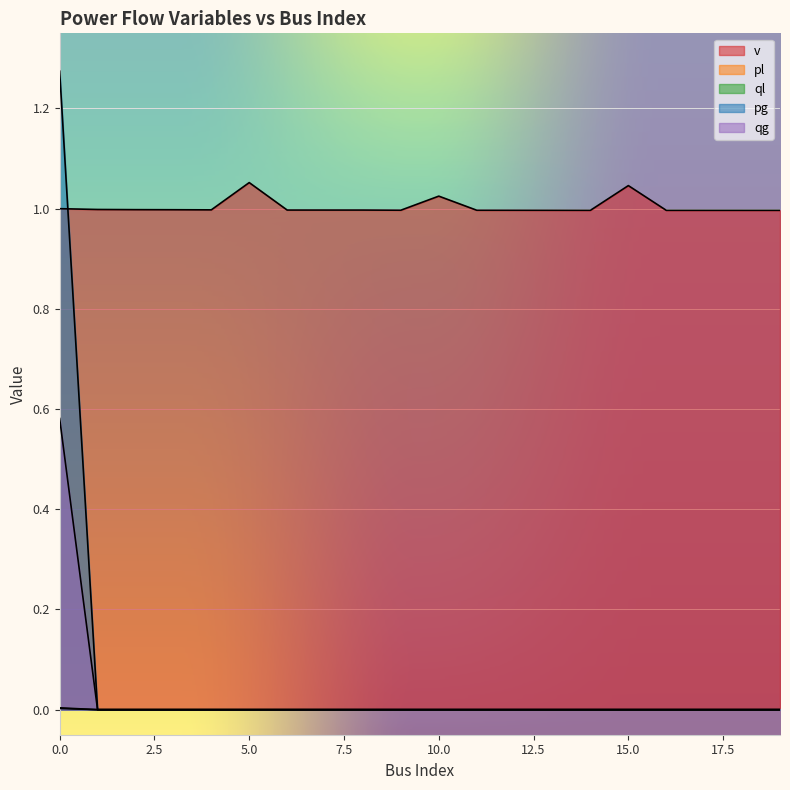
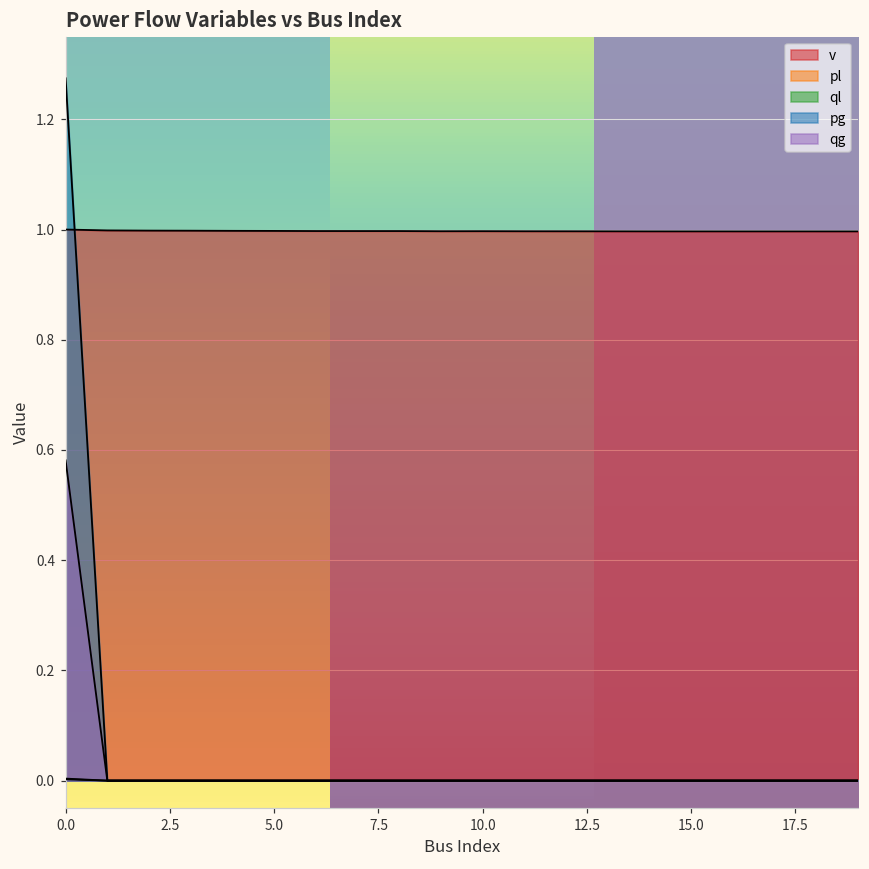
  {
    "v": {
      "0.0": 1.00,
-     "5.0": 1.05,
-     "10.0": 1.03,
-     "15.0": 1.05
+     "5.0": 1.00,
+     "10.0": 1.00,
+     "15.0": 1.00
    },
    "ql": {
      "0.0": 0.00
    },
    "pg": {
      "0.0": 1.27
    },
    "qg": {
      "0.0": 0.58
    }
  }
